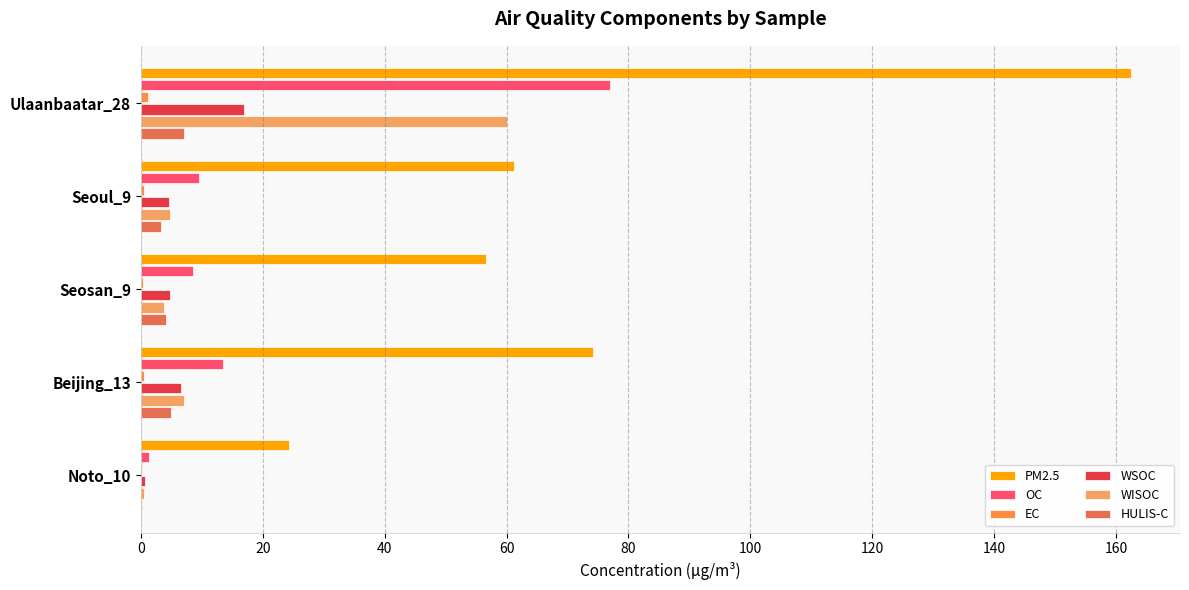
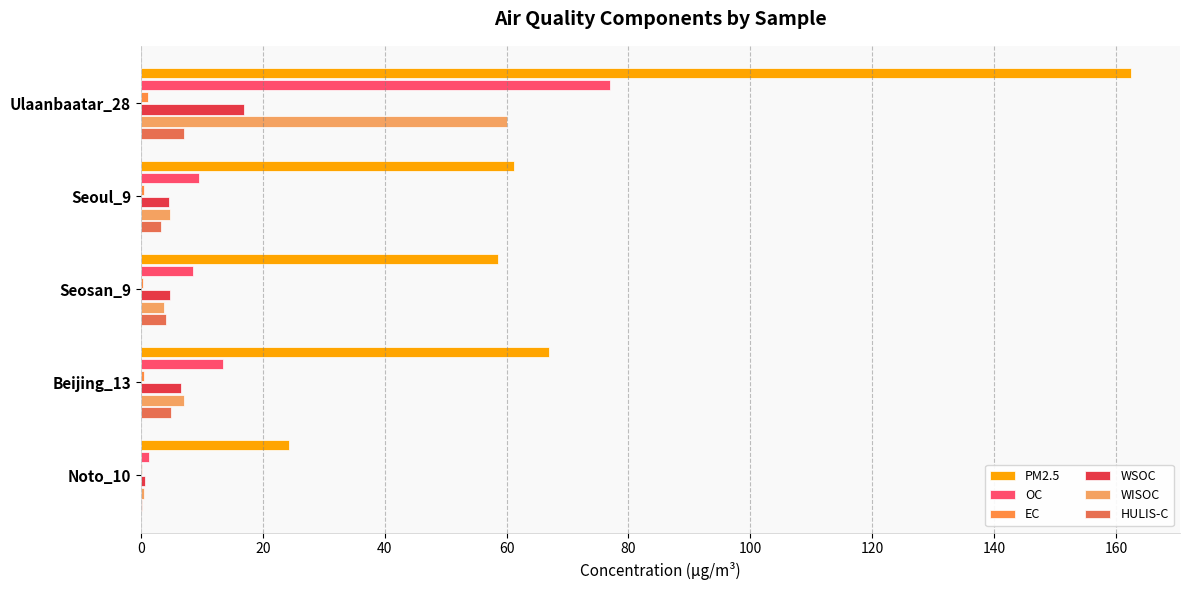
  {
    "PM2.5": {
      "Ulaanbaatar_28": 162,
      "Seoul_9": 61,
-     "Seosan_9": 57,
-     "Beijing_13": 74,
+     "Seosan_9": 59,
+     "Beijing_13": 67,
      "Noto_10": 24
    }
  }
